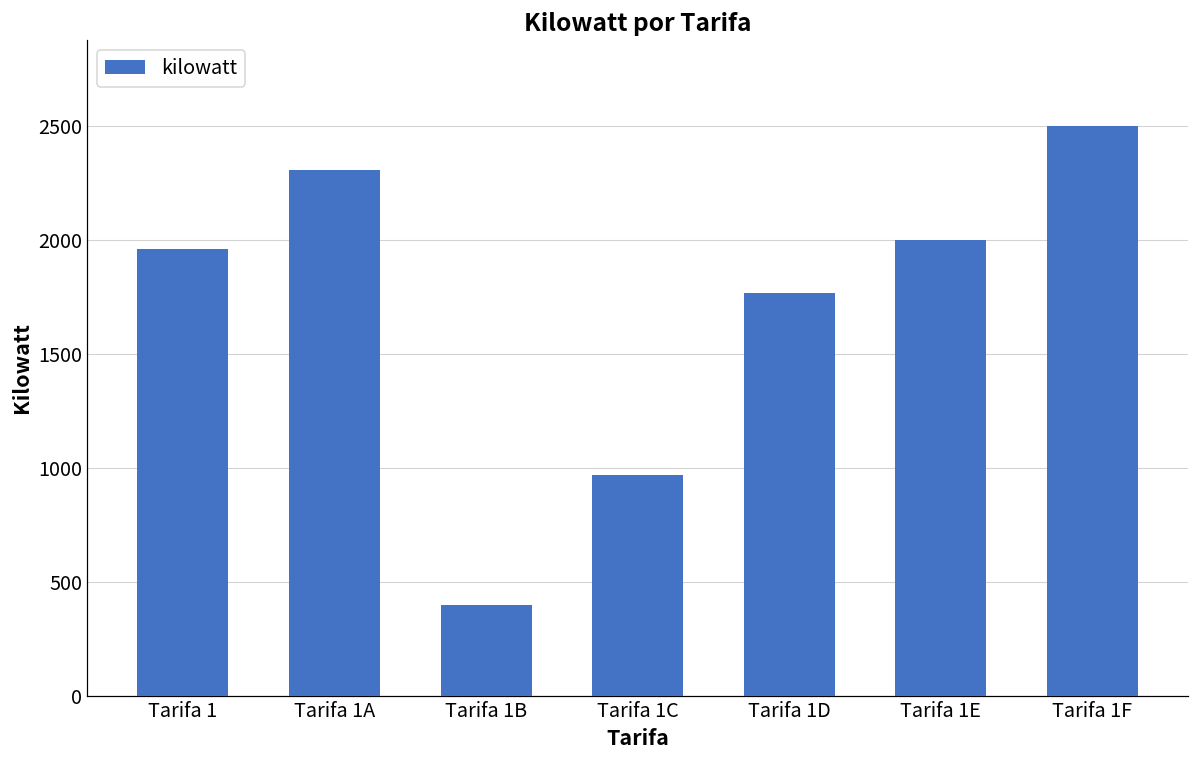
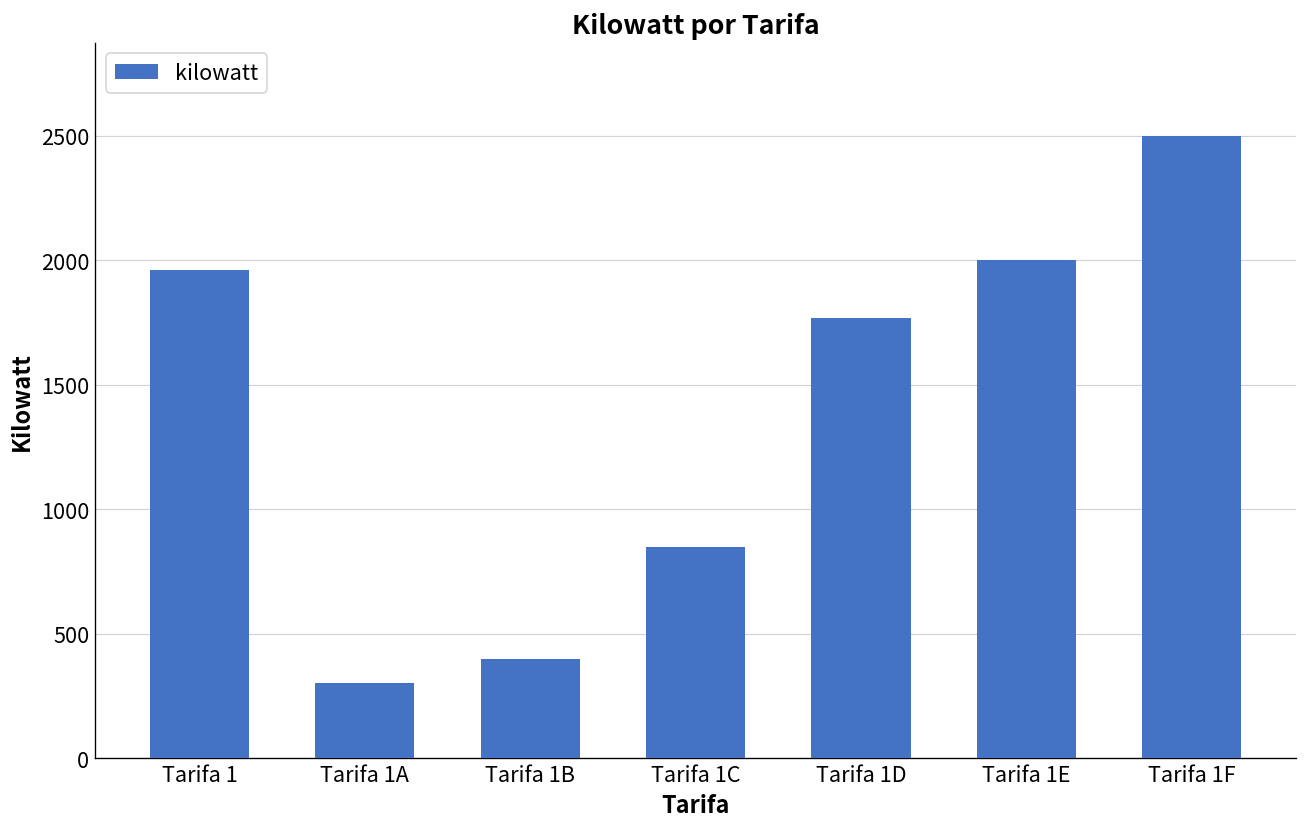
  {
    "Tarifa 1": 1960,
-   "Tarifa 1A": 2310,
+   "Tarifa 1A": 300,
    "Tarifa 1B": 400,
-   "Tarifa 1C": 970,
+   "Tarifa 1C": 850,
    "Tarifa 1D": 1770,
    "Tarifa 1E": 2000,
    "Tarifa 1F": 2500
  }
